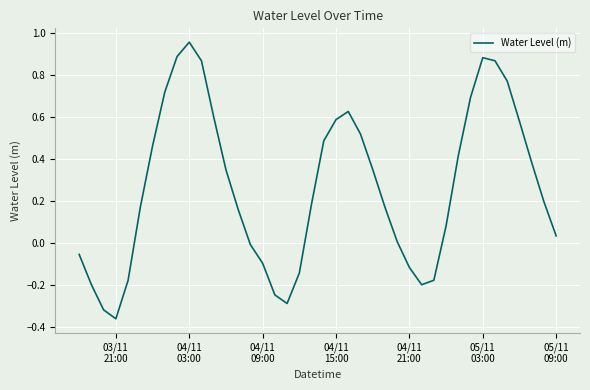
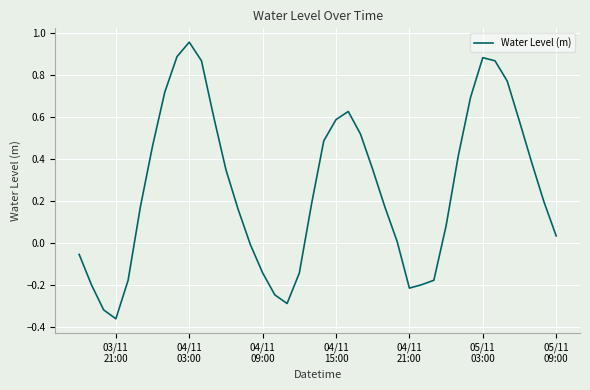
  {
    "03/11 21:00": -0.36,
    "04/11 03:00": 0.95,
-   "04/11 09:00": -0.10,
+   "04/11 09:00": -0.14,
    "04/11 15:00": 0.59,
-   "04/11 21:00": -0.12,
+   "04/11 21:00": -0.22,
    "05/11 03:00": 0.88,
    "05/11 09:00": 0.03
  }
